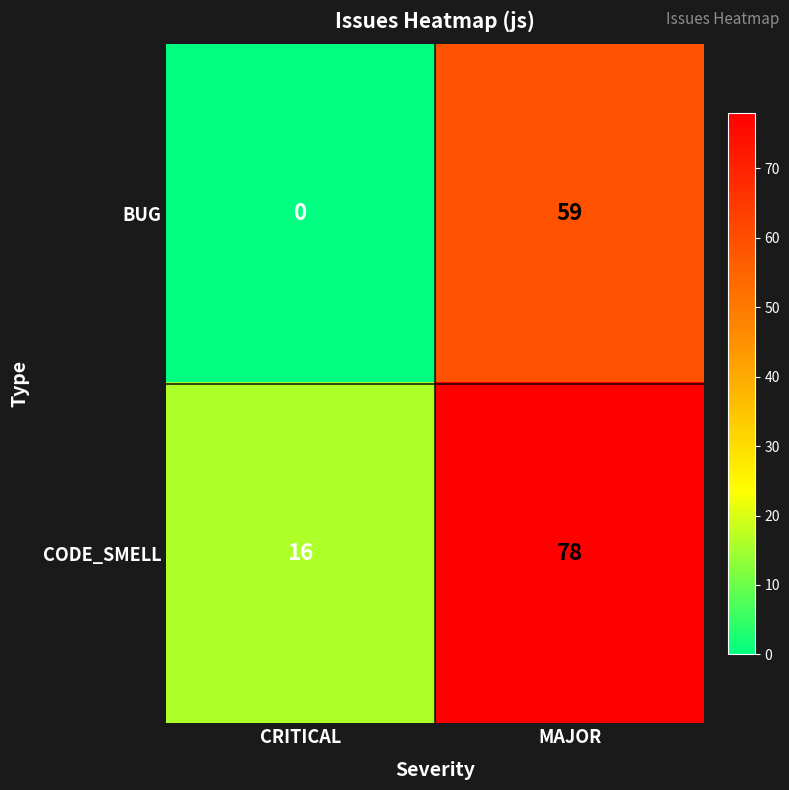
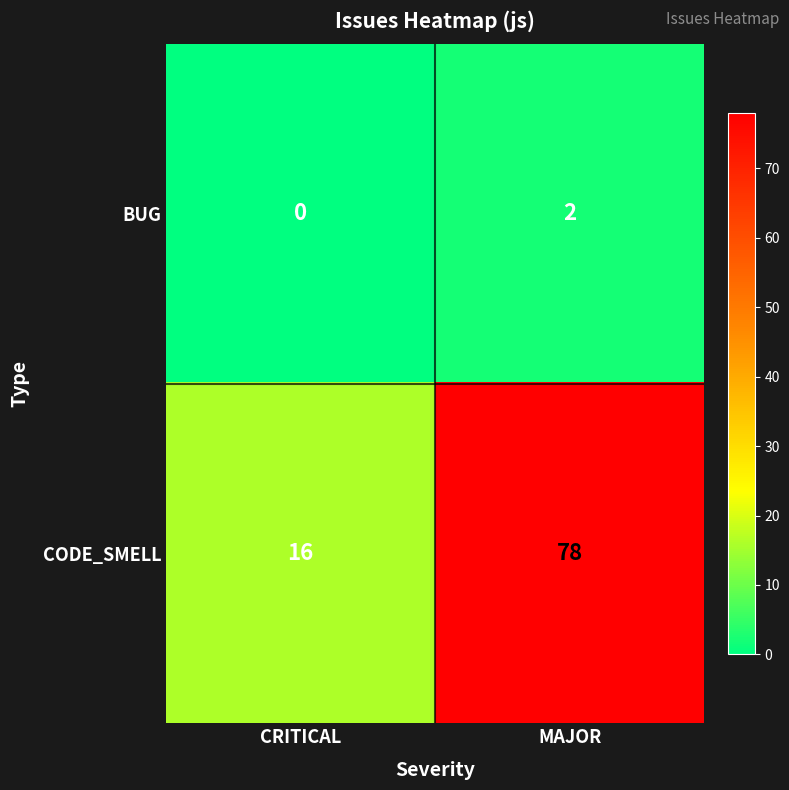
  {
    "BUG": {
      "CRITICAL": 0,
-     "MAJOR": 59
+     "MAJOR": 2
    },
    "CODE_SMELL": {
      "CRITICAL": 16,
      "MAJOR": 78
    }
  }
